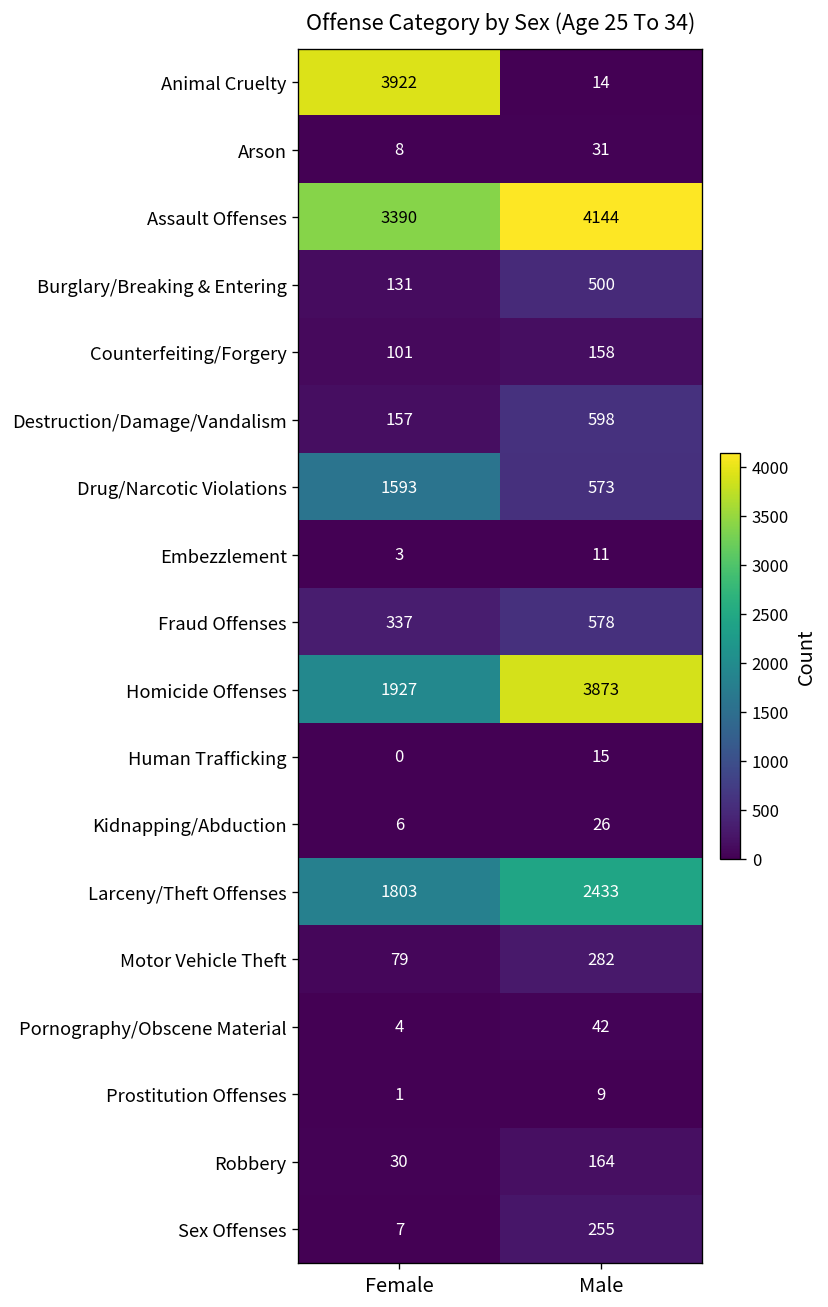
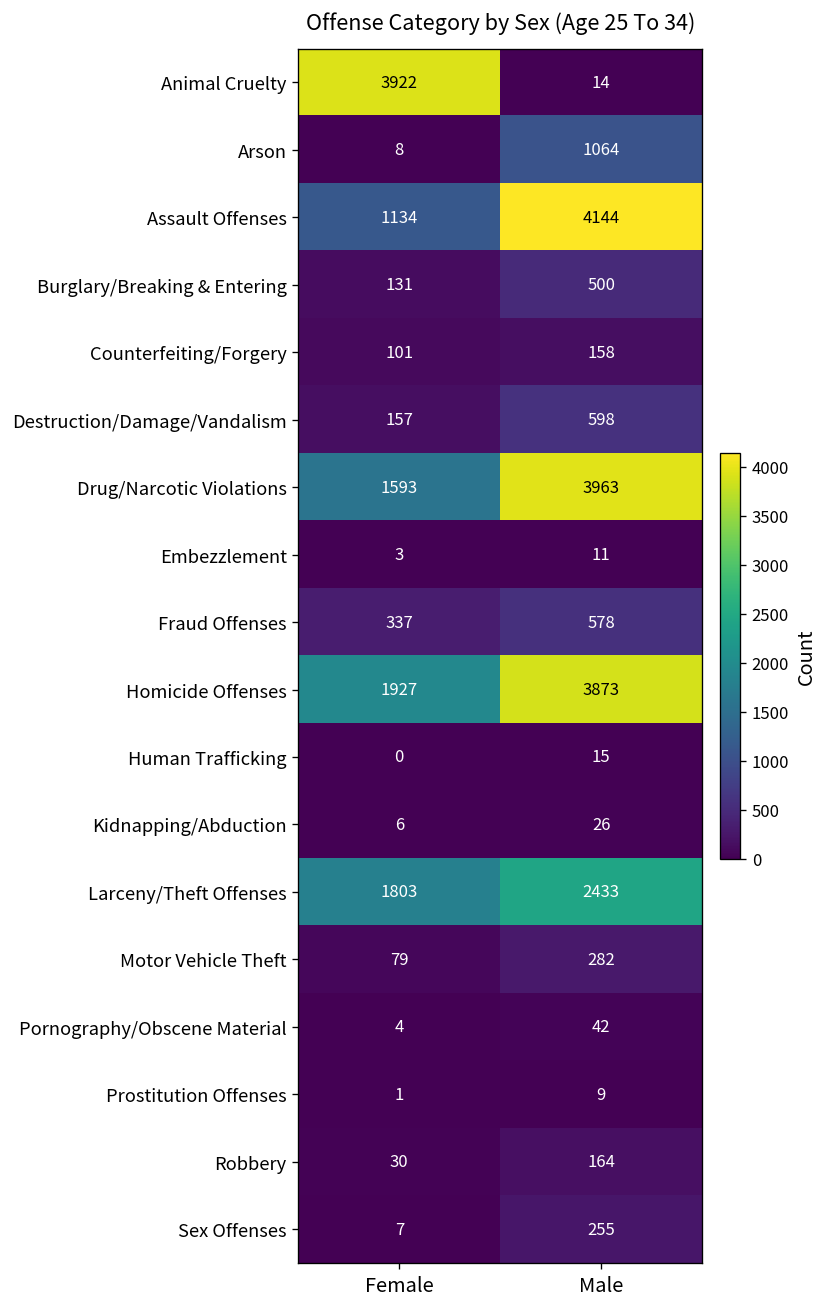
  {
    "Animal Cruelty": {
      "Female": 3922,
      "Male": 14
    },
    "Arson": {
      "Female": 8,
-     "Male": 31
+     "Male": 1064
    },
    "Assault Offenses": {
-     "Female": 3390,
+     "Female": 1134,
      "Male": 4144
    },
    "Burglary/Breaking & Entering": {
      "Female": 131,
      "Male": 500
    },
    "Counterfeiting/Forgery": {
      "Female": 101,
      "Male": 158
    },
    "Destruction/Damage/Vandalism": {
      "Female": 157,
      "Male": 598
    },
    "Drug/Narcotic Violations": {
      "Female": 1593,
-     "Male": 573
+     "Male": 3963
    },
    "Embezzlement": {
      "Female": 3,
      "Male": 11
    },
    "Fraud Offenses": {
      "Female": 337,
      "Male": 578
    },
    "Homicide Offenses": {
      "Female": 1927,
      "Male": 3873
    },
    "Human Trafficking": {
      "Female": 0,
      "Male": 15
    },
    "Kidnapping/Abduction": {
      "Female": 6,
      "Male": 26
    },
    "Larceny/Theft Offenses": {
      "Female": 1803,
      "Male": 2433
    },
    "Motor Vehicle Theft": {
      "Female": 79,
      "Male": 282
    },
    "Pornography/Obscene Material": {
      "Female": 4,
      "Male": 42
    },
    "Prostitution Offenses": {
      "Female": 1,
      "Male": 9
    },
    "Robbery": {
      "Female": 30,
      "Male": 164
    },
    "Sex Offenses": {
      "Female": 7,
      "Male": 255
    }
  }
